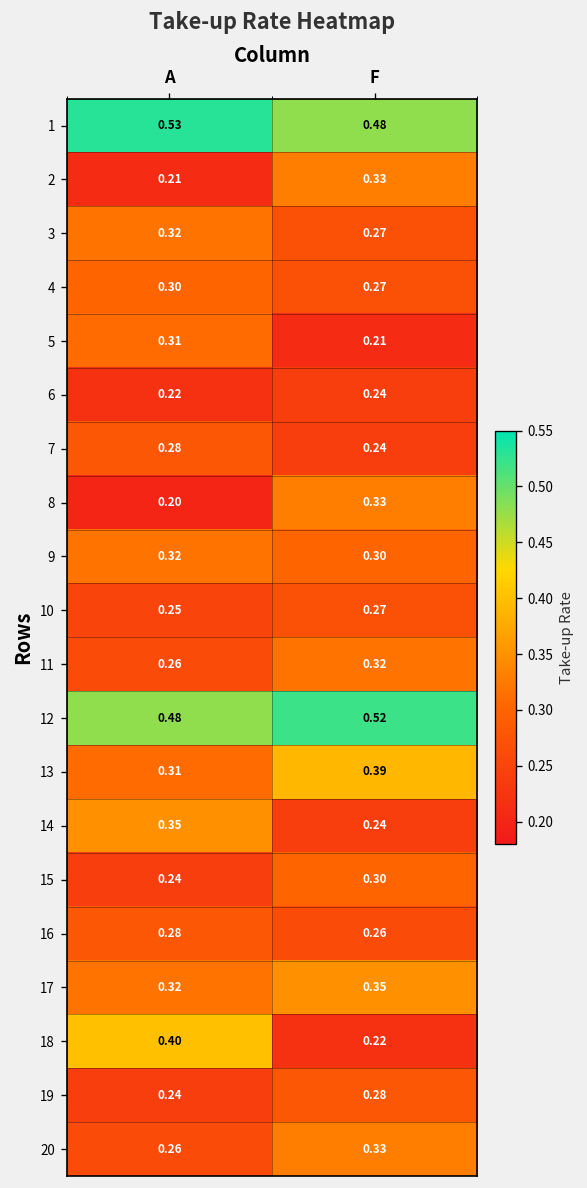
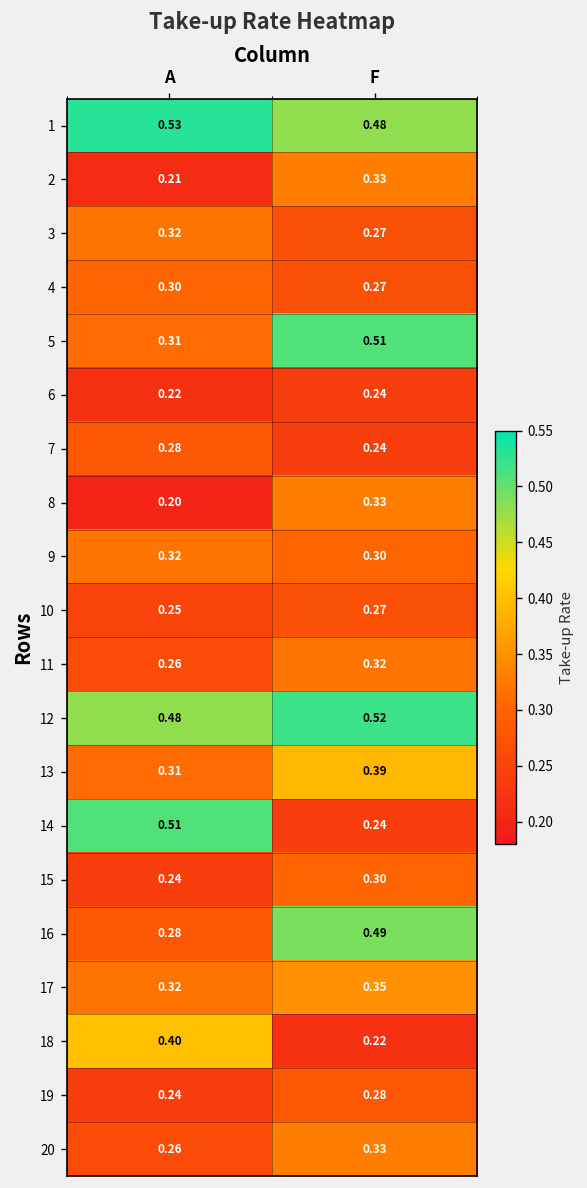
  {
    "1": {
      "A": 0.53,
      "F": 0.48
    },
    "2": {
      "A": 0.21,
      "F": 0.33
    },
    "3": {
      "A": 0.32,
      "F": 0.27
    },
    "4": {
      "A": 0.30,
      "F": 0.27
    },
    "5": {
      "A": 0.31,
-     "F": 0.21
+     "F": 0.51
    },
    "6": {
      "A": 0.22,
      "F": 0.24
    },
    "7": {
      "A": 0.28,
      "F": 0.24
    },
    "8": {
      "A": 0.20,
      "F": 0.33
    },
    "9": {
      "A": 0.32,
      "F": 0.30
    },
    "10": {
      "A": 0.25,
      "F": 0.27
    },
    "11": {
      "A": 0.26,
      "F": 0.32
    },
    "12": {
      "A": 0.48,
      "F": 0.52
    },
    "13": {
      "A": 0.31,
      "F": 0.39
    },
    "14": {
-     "A": 0.35,
+     "A": 0.51,
      "F": 0.24
    },
    "15": {
      "A": 0.24,
      "F": 0.30
    },
    "16": {
      "A": 0.28,
-     "F": 0.26
+     "F": 0.49
    },
    "17": {
      "A": 0.32,
      "F": 0.35
    },
    "18": {
      "A": 0.40,
      "F": 0.22
    },
    "19": {
      "A": 0.24,
      "F": 0.28
    },
    "20": {
      "A": 0.26,
      "F": 0.33
    }
  }
